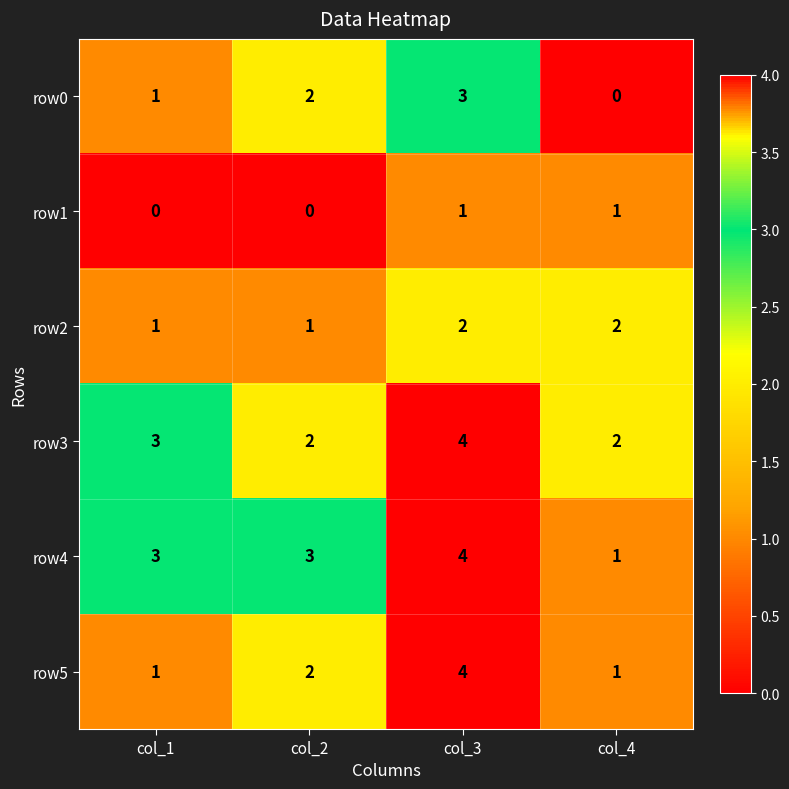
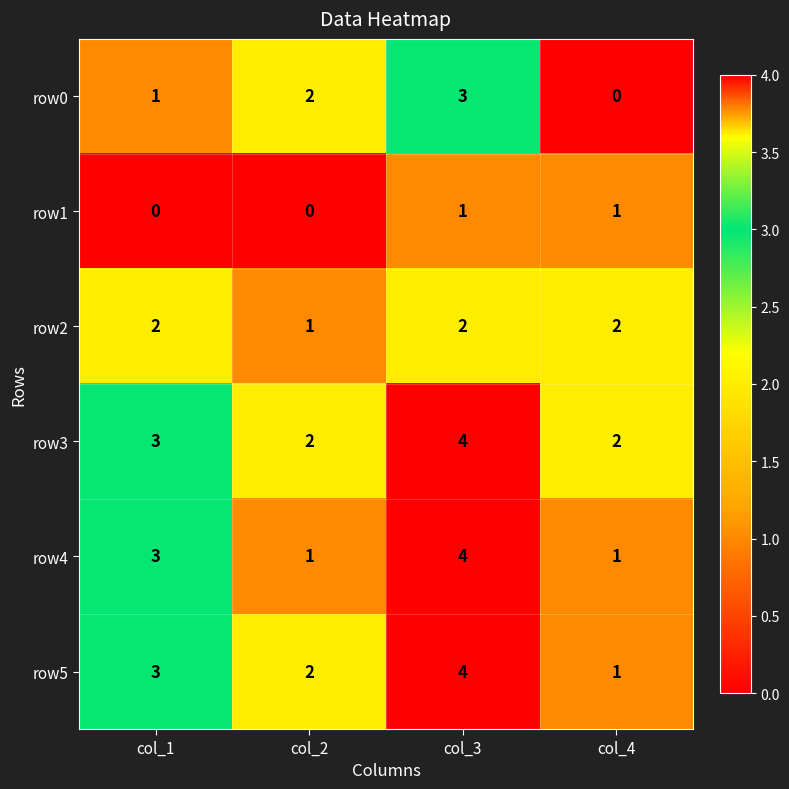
  {
    "row0": {
      "col_1": 1,
      "col_2": 2,
      "col_3": 3,
      "col_4": 0
    },
    "row1": {
      "col_1": 0,
      "col_2": 0,
      "col_3": 1,
      "col_4": 1
    },
    "row2": {
-     "col_1": 1,
+     "col_1": 2,
      "col_2": 1,
      "col_3": 2,
      "col_4": 2
    },
    "row3": {
      "col_1": 3,
      "col_2": 2,
      "col_3": 4,
      "col_4": 2
    },
    "row4": {
      "col_1": 3,
-     "col_2": 3,
+     "col_2": 1,
      "col_3": 4,
      "col_4": 1
    },
    "row5": {
-     "col_1": 1,
+     "col_1": 3,
      "col_2": 2,
      "col_3": 4,
      "col_4": 1
    }
  }
